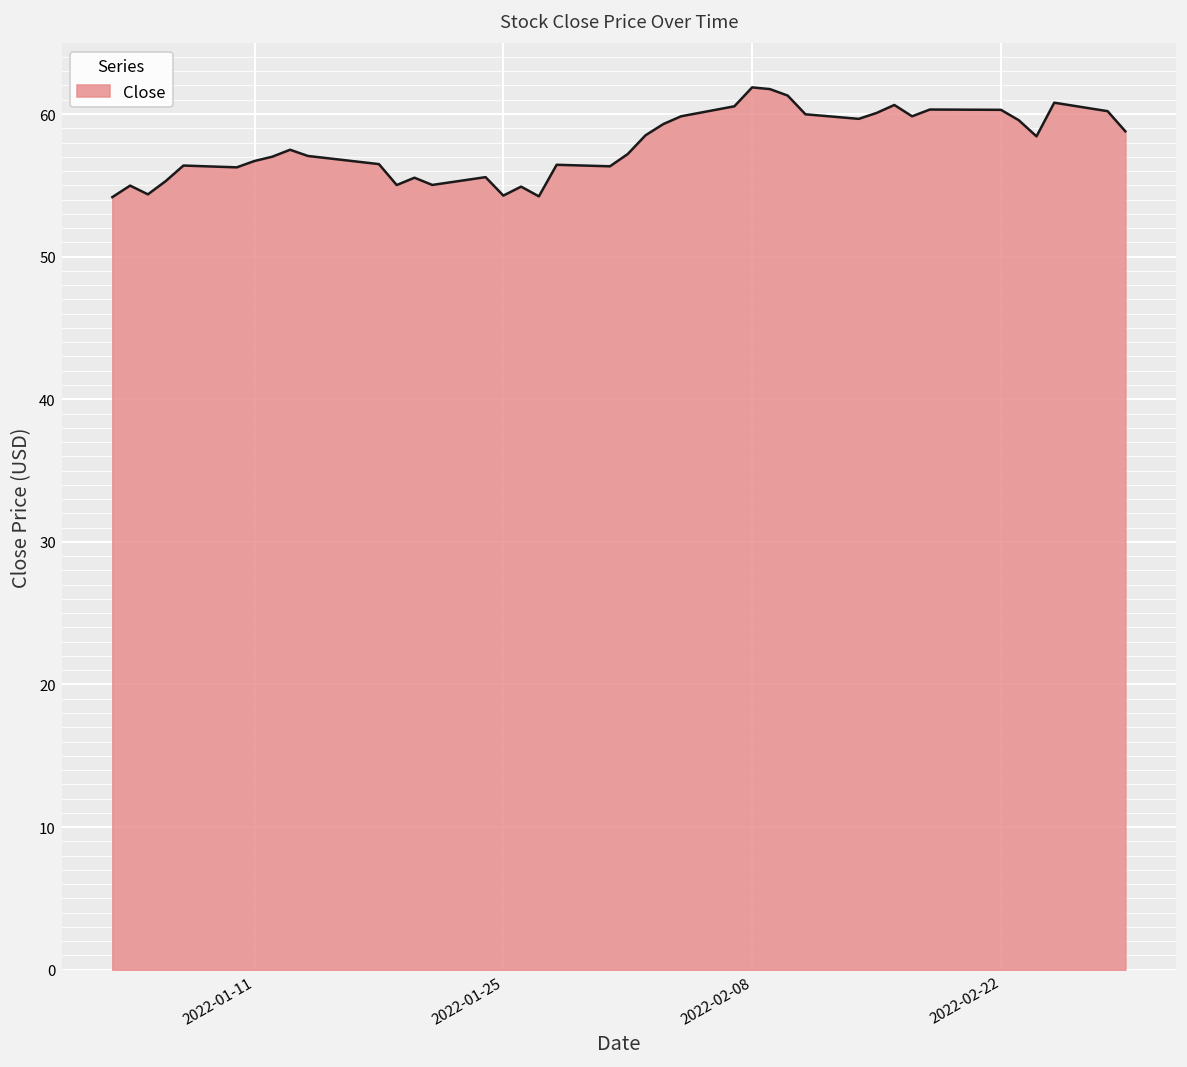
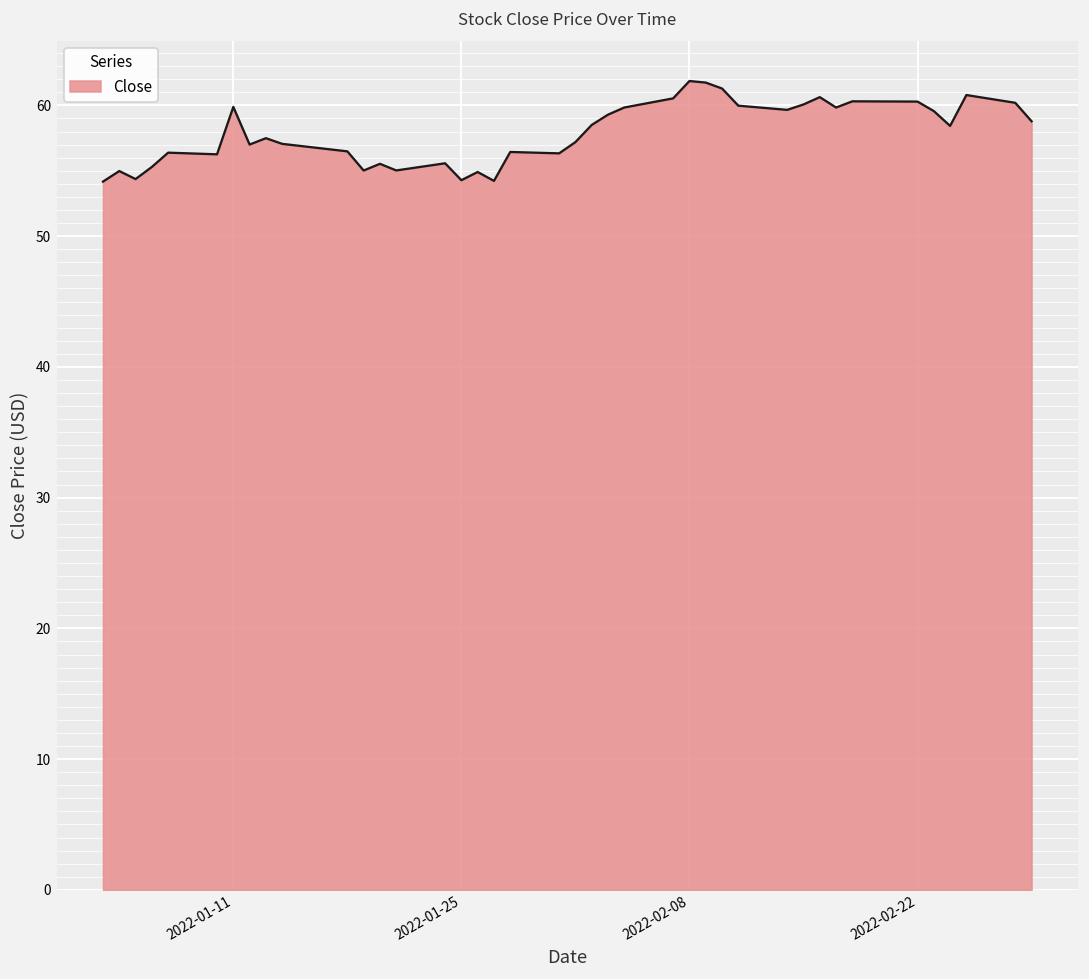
  {
-   "2022-01-11": 56.7,
+   "2022-01-11": 59.9,
    "2022-01-25": 54.3,
    "2022-02-08": 61.9,
    "2022-02-22": 60.3
  }
